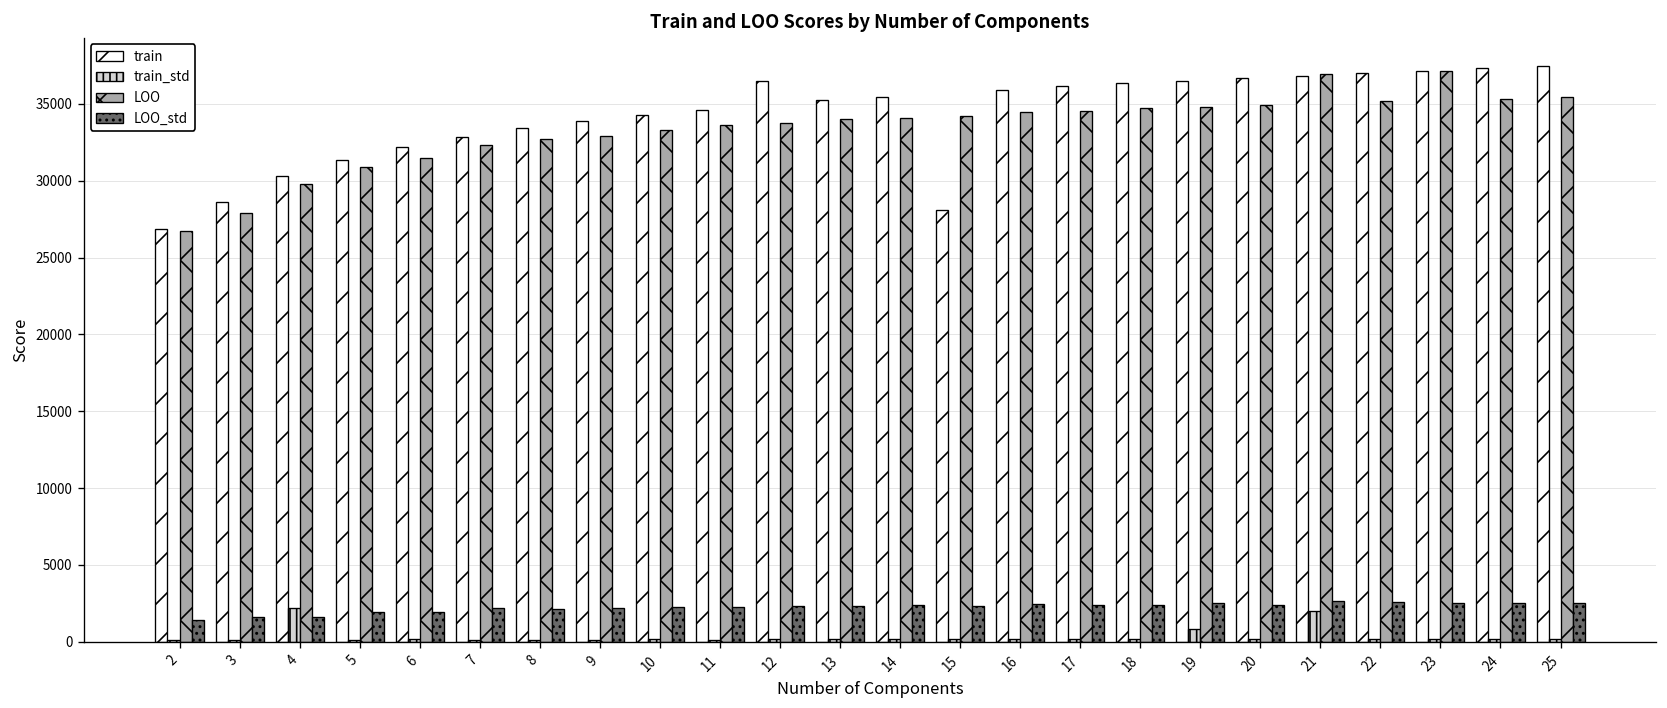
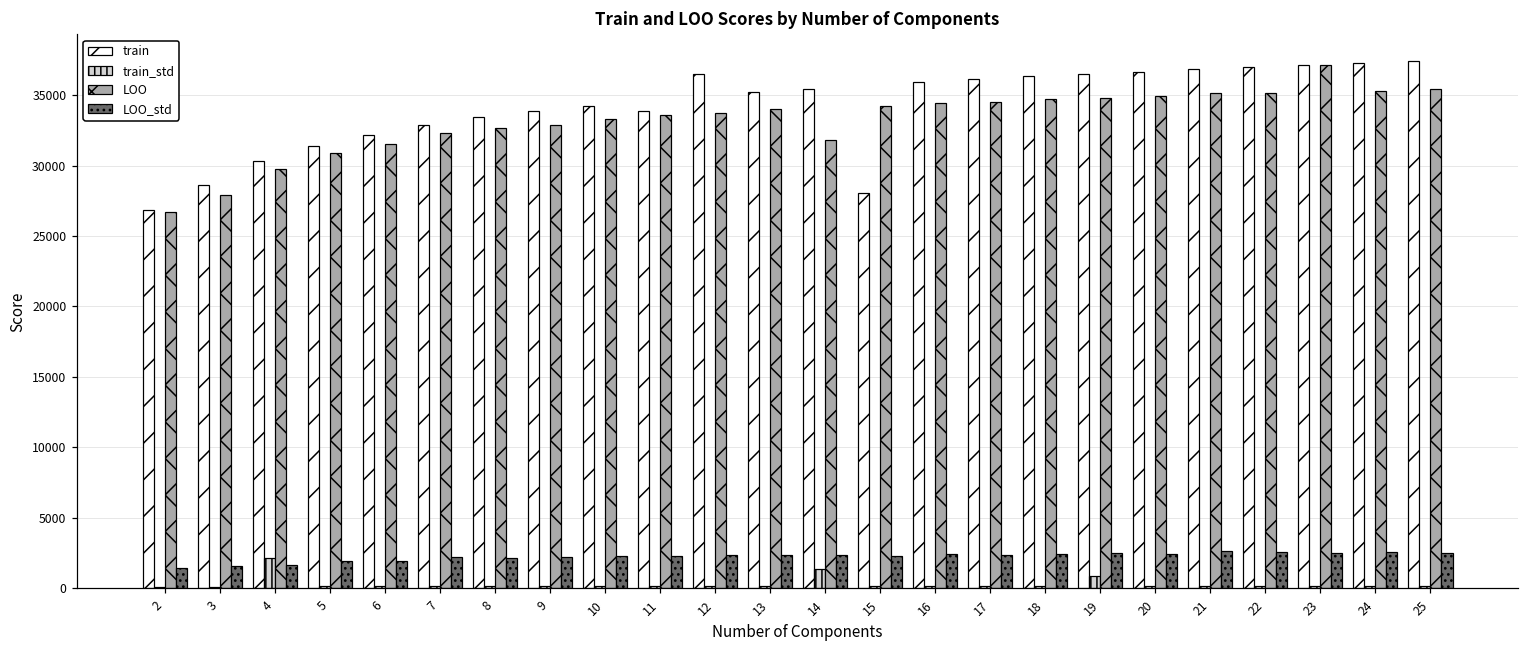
  {
    "train": {
      "2": 26900,
      "3": 28600,
      "4": 30300,
      "5": 31400,
      "6": 32200,
      "7": 32900,
      "8": 33400,
      "9": 33800,
      "10": 34300,
-     "11": 34600,
+     "11": 33900,
      "12": 36500,
      "13": 35200,
      "14": 35500,
      "15": 28100,
      "16": 35900,
      "17": 36100,
      "18": 36300,
      "19": 36500,
      "20": 36700,
      "21": 36800,
      "22": 37000,
      "23": 37200,
      "24": 37300,
      "25": 37400
    },
    "train_std": {
      "4": 2200,
-     "14": 200,
+     "14": 1400,
      "19": 800,
-     "21": 2000
+     "21": 200
    },
    "LOO": {
      "2": 26700,
      "3": 27900,
      "4": 29800,
      "5": 30900,
      "6": 31500,
      "7": 32300,
      "8": 32700,
      "9": 32900,
      "10": 33300,
      "11": 33600,
      "12": 33700,
      "13": 34000,
-     "14": 34100,
+     "14": 31800,
      "15": 34200,
      "16": 34500,
      "17": 34500,
      "18": 34700,
      "19": 34800,
      "20": 34900,
-     "21": 36900,
+     "21": 35100,
      "22": 35200,
      "23": 37100,
      "24": 35300,
      "25": 35400
    },
    "LOO_std": {
      "2": 1400,
      "3": 1600,
      "4": 1600,
      "5": 1900,
      "6": 2000,
      "7": 2200,
      "8": 2100,
      "9": 2200,
      "10": 2300,
      "11": 2300,
      "12": 2300,
      "13": 2300,
      "14": 2400,
      "15": 2300,
      "16": 2400,
      "17": 2400,
      "18": 2400,
      "19": 2500,
      "20": 2400,
      "21": 2600,
      "22": 2600,
      "23": 2500,
      "24": 2500,
      "25": 2500
    }
  }
